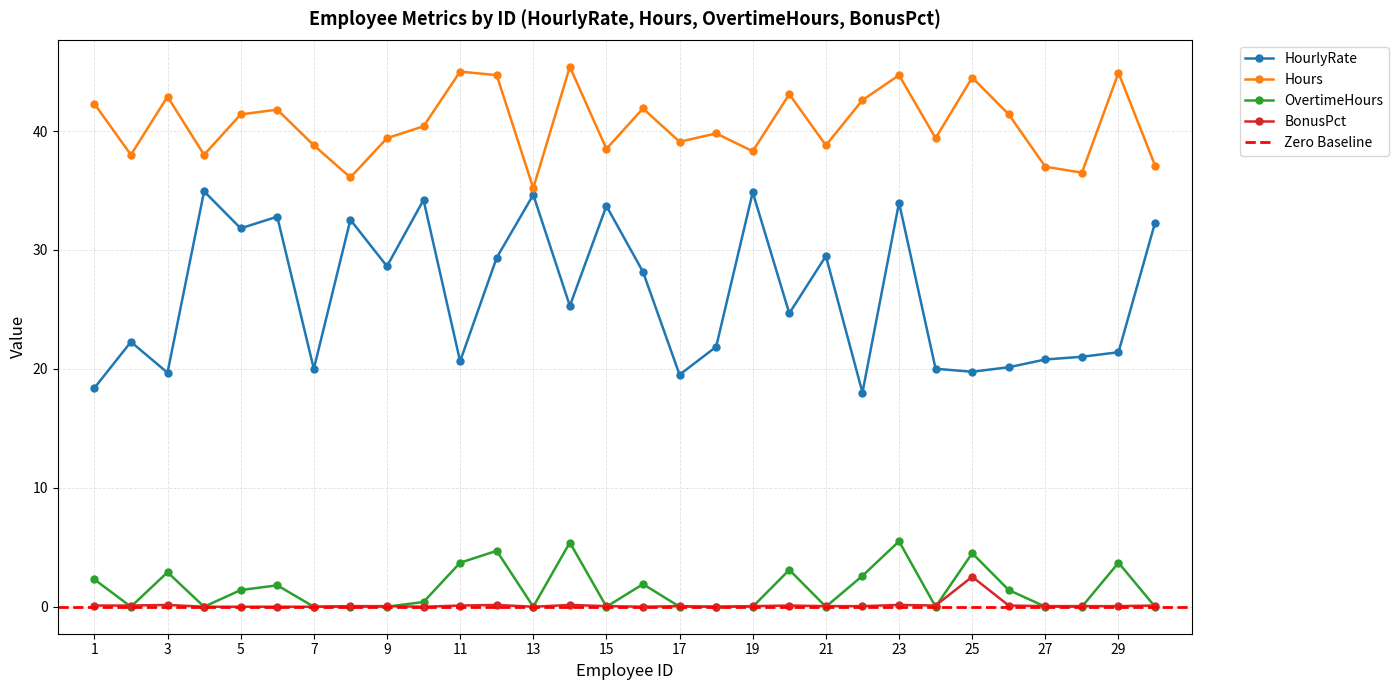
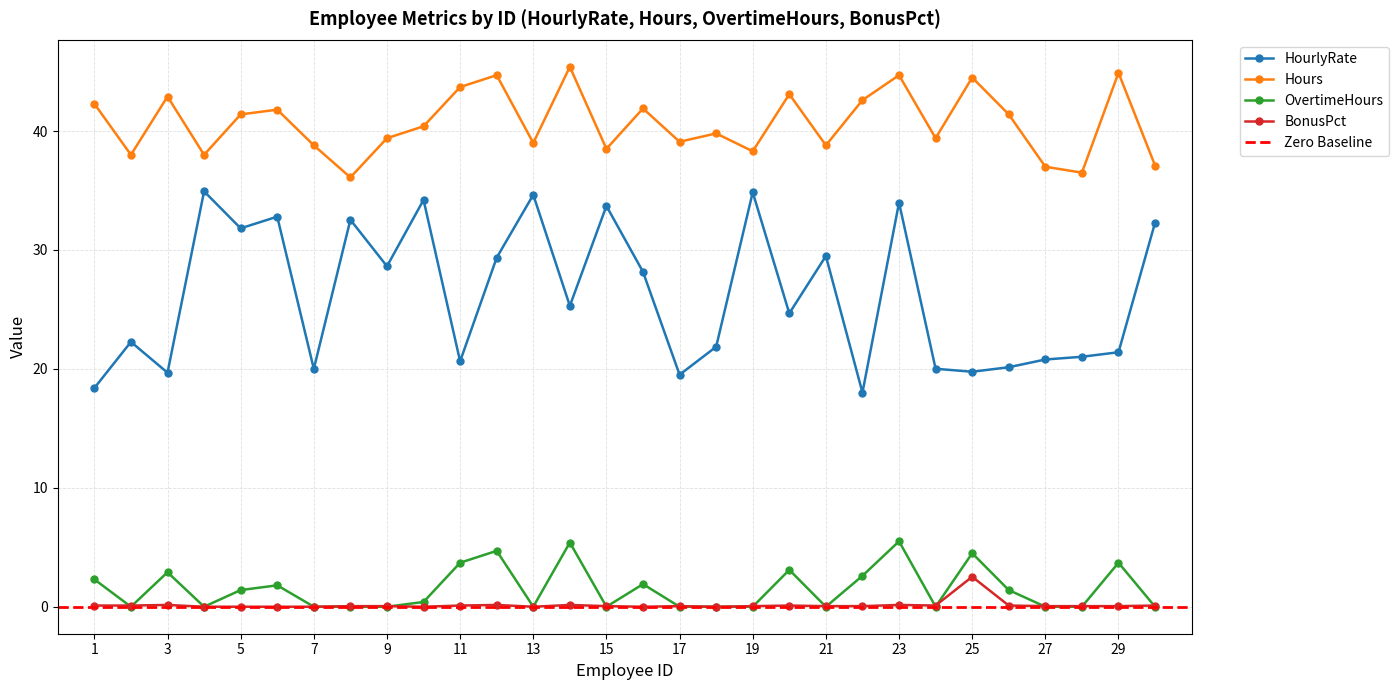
  {
    "HourlyRate": {
      "1": 18.4,
      "3": 19.7,
      "5": 31.8,
      "7": 20.0,
      "9": 28.6,
      "11": 20.6,
      "13": 34.6,
      "15": 33.7,
      "17": 19.5,
      "19": 34.9,
      "21": 29.5,
      "23": 34.0,
      "25": 19.8,
      "27": 20.8,
      "29": 21.4
    },
    "Hours": {
      "1": 42.3,
      "3": 42.9,
      "5": 41.4,
      "7": 38.8,
      "9": 39.4,
-     "11": 45.0,
-     "13": 35.2,
+     "11": 43.7,
+     "13": 39.0,
      "15": 38.5,
      "17": 39.1,
      "19": 38.3,
      "21": 38.8,
      "23": 44.7,
      "25": 44.5,
      "27": 37.0,
      "29": 44.9
    },
    "OvertimeHours": {
      "1": 2.3,
      "3": 2.9,
      "5": 1.4,
      "11": 3.7,
      "23": 5.5,
      "25": 4.5,
      "29": 3.7
    },
    "BonusPct": {
      "1": 0.1,
      "3": 0.2,
      "5": 0.0,
      "11": 0.1,
      "23": 0.2,
      "25": 2.5,
      "29": 0.1
    }
  }
